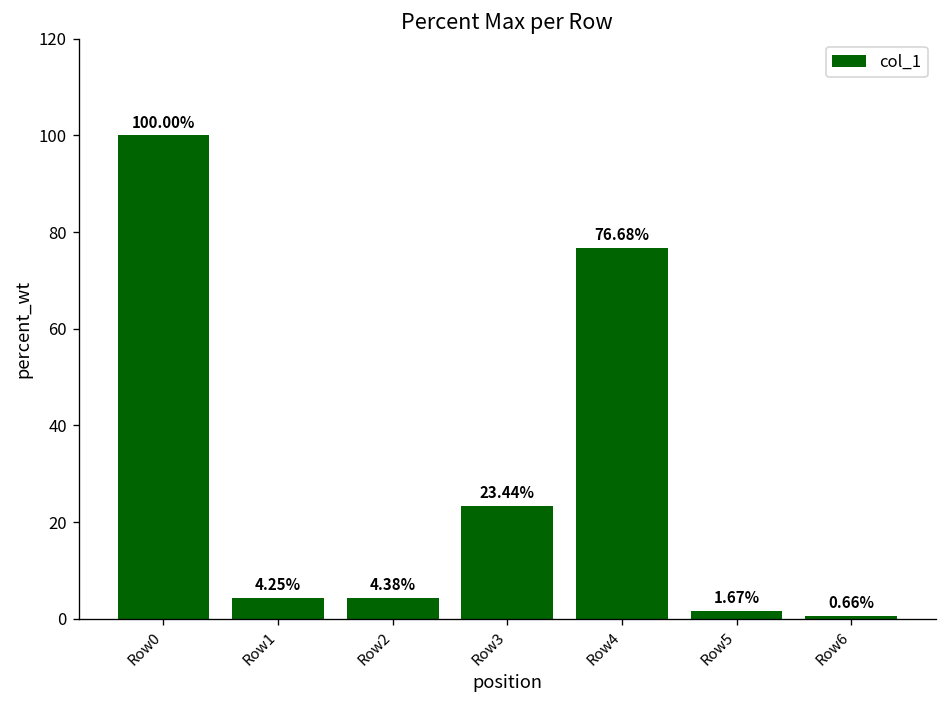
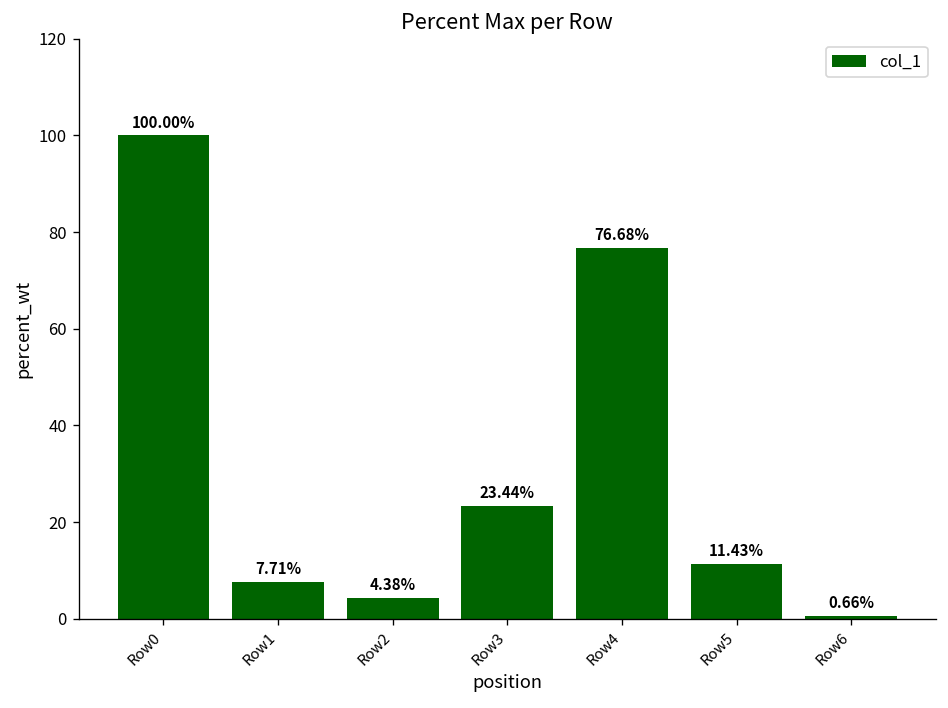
  {
    "Row0": "100.00%",
-   "Row1": "4.25%",
+   "Row1": "7.71%",
    "Row2": "4.38%",
    "Row3": "23.44%",
    "Row4": "76.68%",
-   "Row5": "1.67%",
+   "Row5": "11.43%",
    "Row6": "0.66%"
  }
